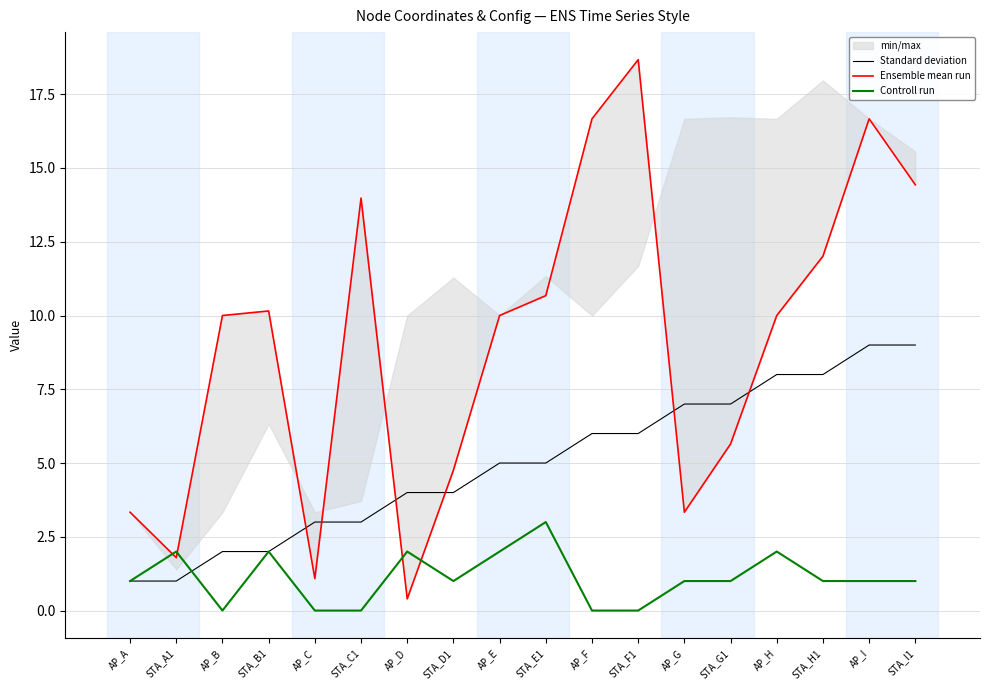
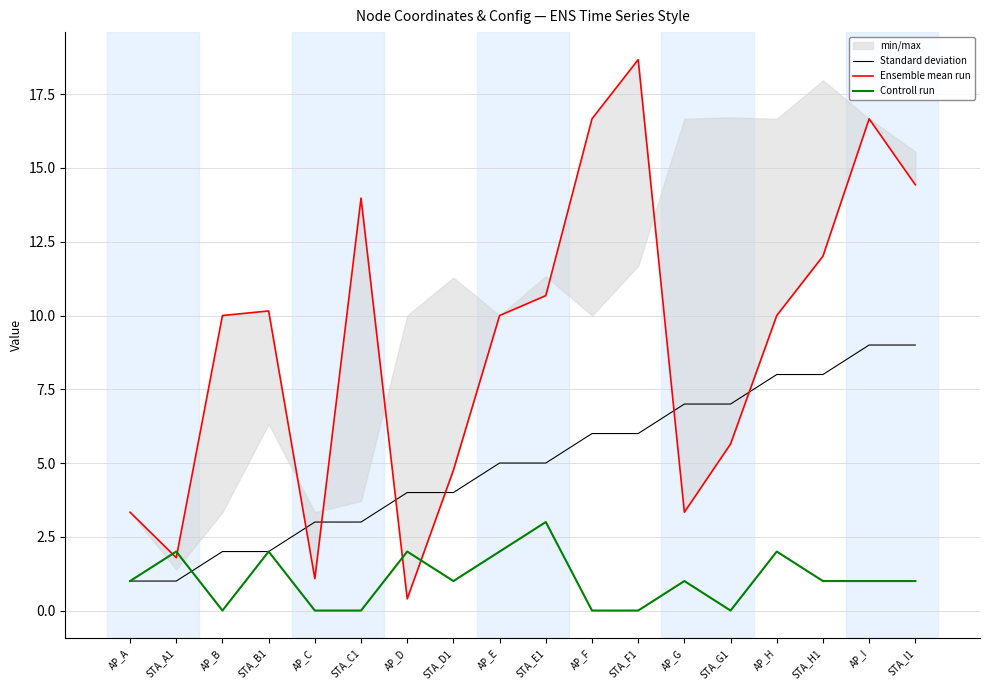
  {
    "Standard deviation": {
      "STA_A1": 1,
      "AP_B": 2,
      "AP_C": 3,
      "STA_C1": 3,
      "AP_D": 4,
      "STA_D1": 4,
      "AP_E": 5,
      "STA_E1": 5,
      "AP_F": 6,
      "STA_F1": 6,
      "AP_G": 7,
      "STA_G1": 7,
      "AP_H": 8,
      "STA_H1": 8,
      "AP_I": 9,
      "STA_I1": 9
    },
    "Ensemble mean run": {
      "AP_C": 1,
      "AP_D": 0.4,
      "STA_D1": 4.8,
      "STA_E1": 10.7,
      "AP_G": 3.3,
      "STA_G1": 5.6,
      "AP_H": 10,
      "STA_H1": 12,
      "STA_I1": 14.4
    },
    "Controll run": {
      "STA_A1": 2,
      "AP_B": 0,
      "AP_C": 0,
      "STA_C1": 0,
      "AP_D": 2,
      "STA_D1": 1,
      "AP_E": 2,
      "STA_E1": 3,
      "AP_F": 0,
      "STA_F1": 0,
      "AP_G": 1,
-     "STA_G1": 1,
+     "STA_G1": 0,
      "AP_H": 2,
      "STA_H1": 1,
      "AP_I": 1,
      "STA_I1": 1
    }
  }
